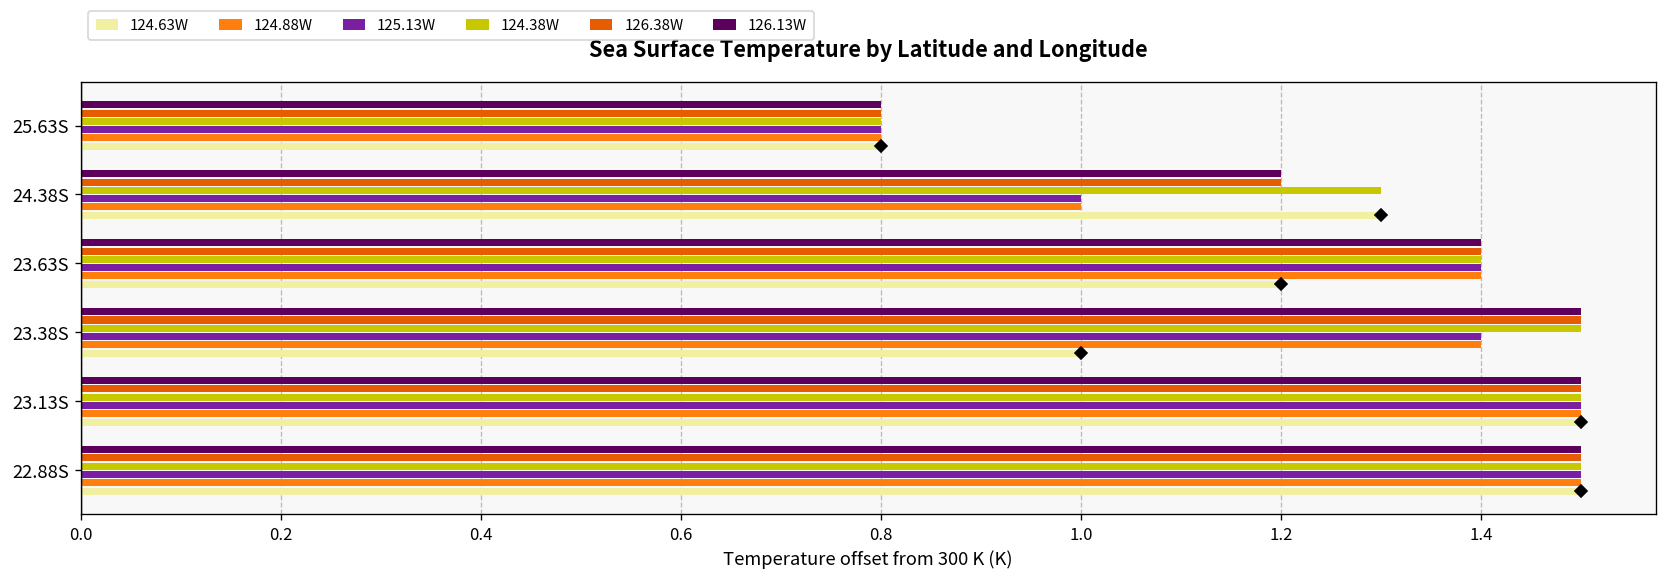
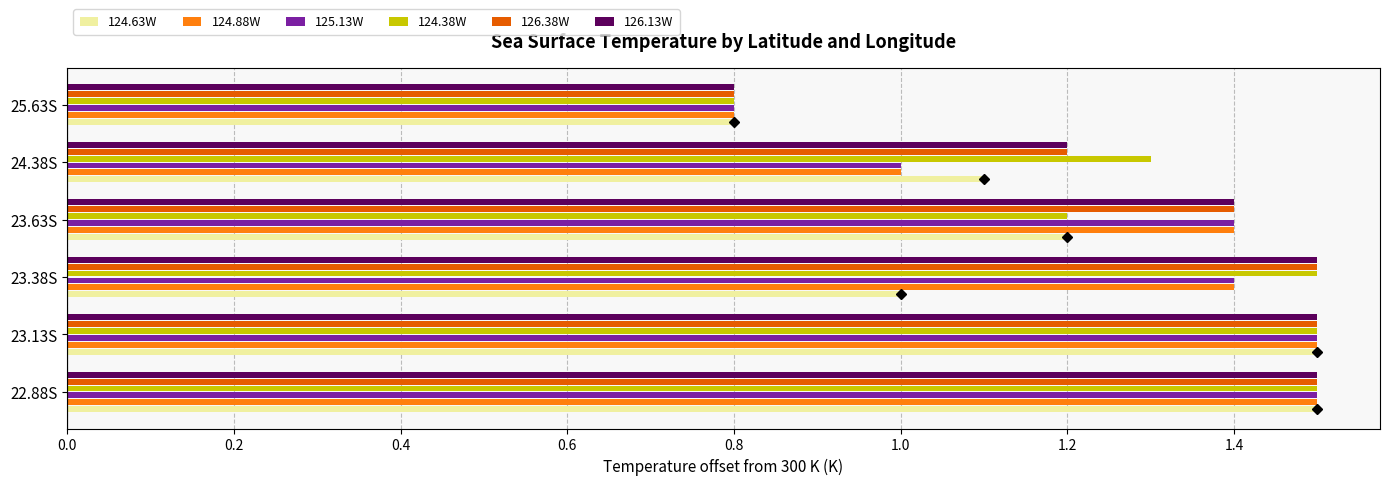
  {
    "124.63W": {
      "25.63S": 0.80,
-     "24.38S": 1.30,
+     "24.38S": 1.10,
      "23.63S": 1.20,
      "23.38S": 1.00,
      "23.13S": 1.50,
      "22.88S": 1.50
    },
    "125.13W": {
      "25.63S": 0.80,
      "24.38S": 1.00,
      "23.63S": 1.40,
      "23.38S": 1.40,
      "23.13S": 1.50,
      "22.88S": 1.50
    },
    "124.38W": {
      "25.63S": 0.80,
      "24.38S": 1.30,
-     "23.63S": 1.40,
+     "23.63S": 1.20,
      "23.38S": 1.50,
      "23.13S": 1.50,
      "22.88S": 1.50
    },
    "126.13W": {
      "25.63S": 0.80,
      "24.38S": 1.20,
      "23.63S": 1.40,
      "23.38S": 1.50,
      "23.13S": 1.50,
      "22.88S": 1.50
    }
  }
